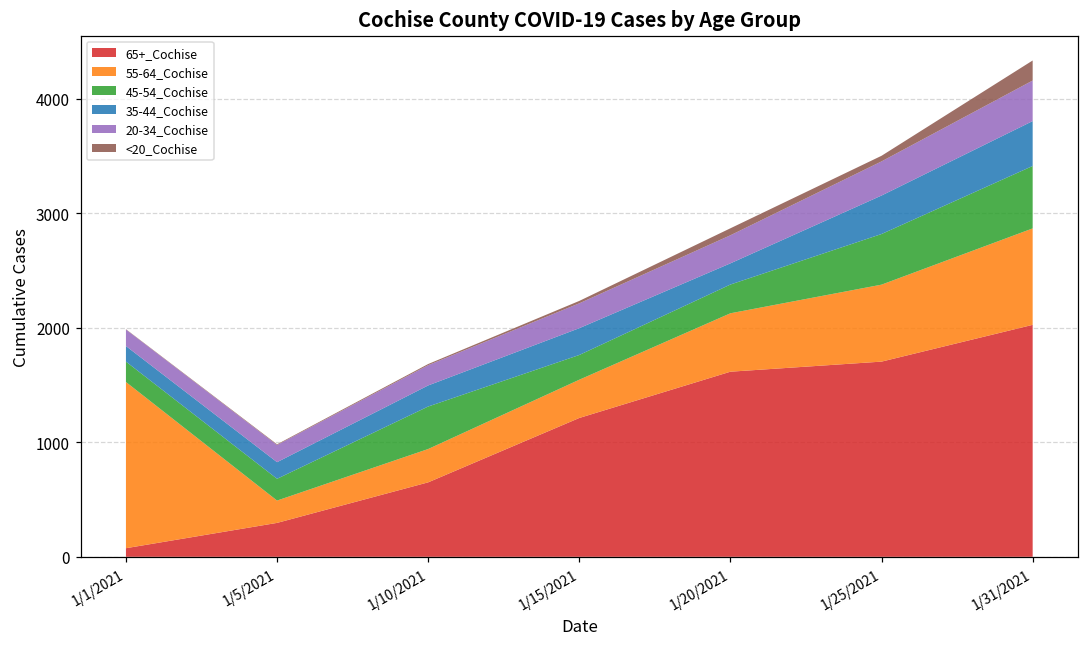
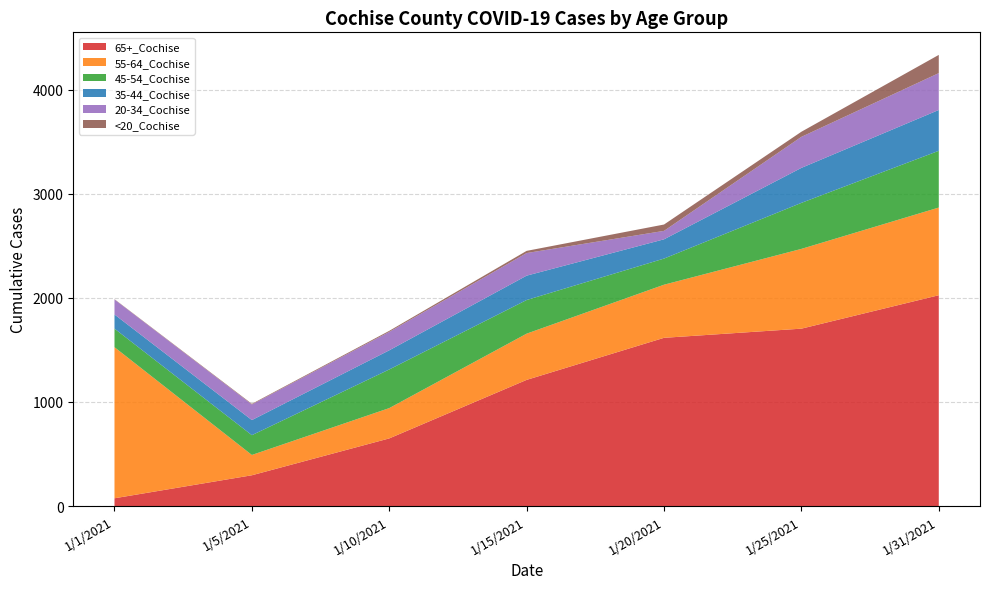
  {
    "65+_Cochise": {
      "1/1/2021": 80,
      "1/5/2021": 300,
      "1/10/2021": 650,
      "1/15/2021": 1210,
      "1/20/2021": 1620,
      "1/25/2021": 1700,
      "1/31/2021": 2030
    },
    "55-64_Cochise": {
      "1/1/2021": 1450,
      "1/5/2021": 200,
      "1/10/2021": 290,
-     "1/15/2021": 330,
+     "1/15/2021": 440,
      "1/20/2021": 510,
-     "1/25/2021": 670,
+     "1/25/2021": 770,
      "1/31/2021": 840
    },
    "45-54_Cochise": {
      "1/1/2021": 180,
      "1/5/2021": 190,
      "1/10/2021": 370,
-     "1/15/2021": 220,
+     "1/15/2021": 320,
      "1/20/2021": 250,
      "1/25/2021": 440,
      "1/31/2021": 550
    },
    "35-44_Cochise": {
      "1/1/2021": 140,
      "1/5/2021": 150,
      "1/10/2021": 180,
      "1/15/2021": 230,
      "1/20/2021": 190,
      "1/25/2021": 340,
      "1/31/2021": 390
    },
    "20-34_Cochise": {
-     "1/20/2021": 250,
+     "1/20/2021": 80,
      "1/25/2021": 300,
      "1/31/2021": 350
    },
    "<20_Cochise": {
      "1/20/2021": 60,
      "1/25/2021": 50,
      "1/31/2021": 180
    }
  }
